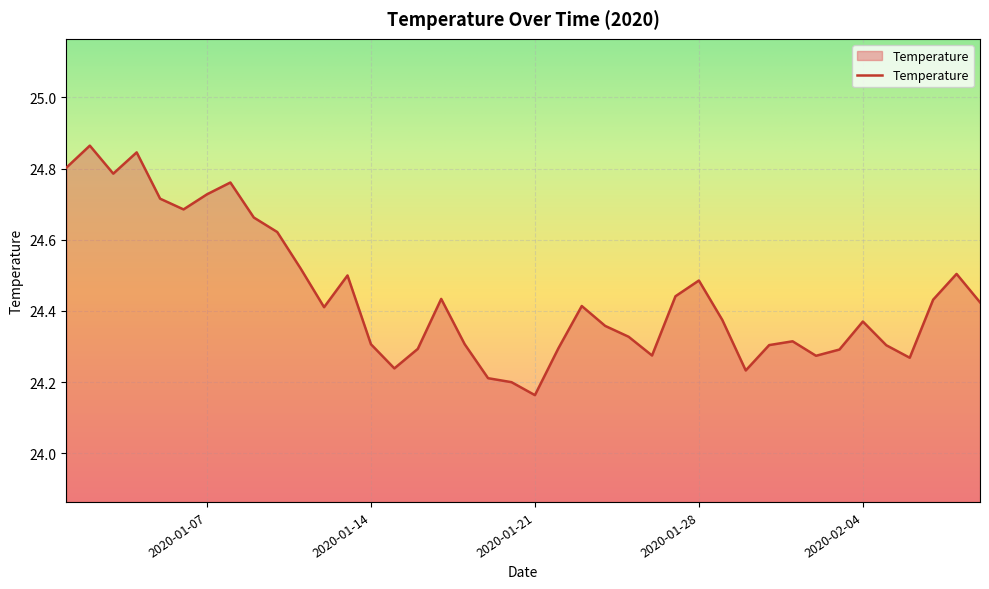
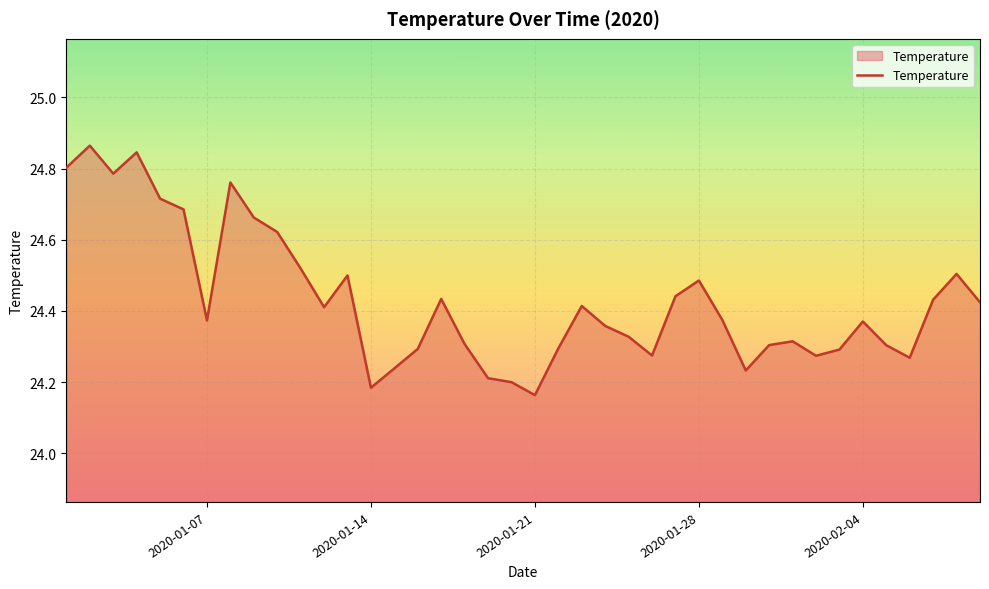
  {
-   "2020-01-07": 24.73,
-   "2020-01-14": 24.31,
+   "2020-01-07": 24.37,
+   "2020-01-14": 24.18,
    "2020-01-21": 24.16,
    "2020-01-28": 24.49,
    "2020-02-04": 24.37
  }
